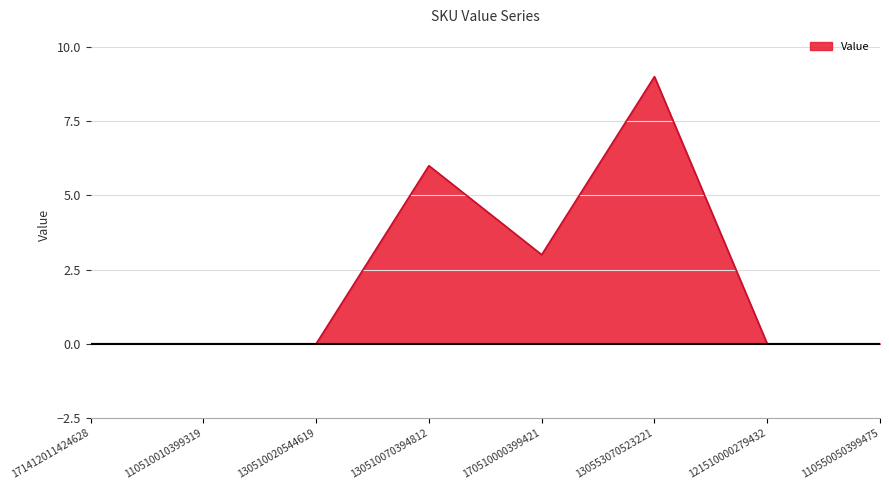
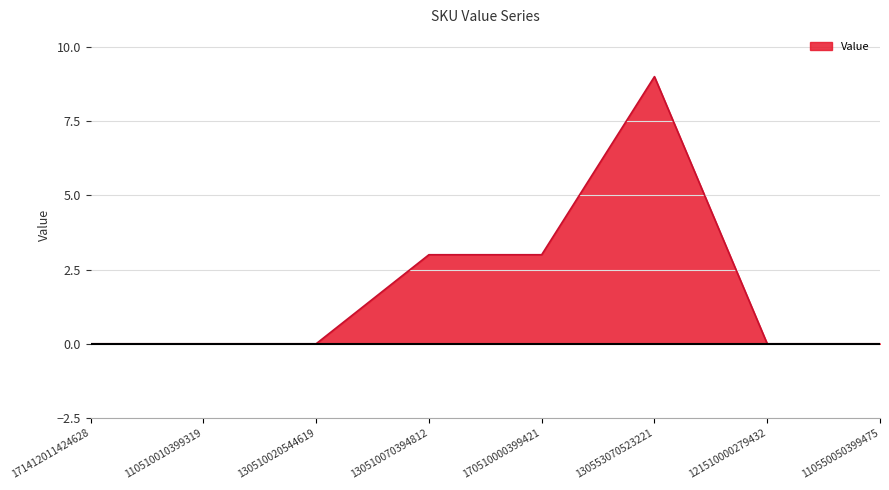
  {
    "171412011424628": 0,
    "110510010399319": 0,
    "130510020544619": 0,
-   "130510070394812": 6,
+   "130510070394812": 3,
    "170510000399421": 3,
    "130553070523221": 9,
    "121510000279432": 0,
    "110550050399475": 0
  }
